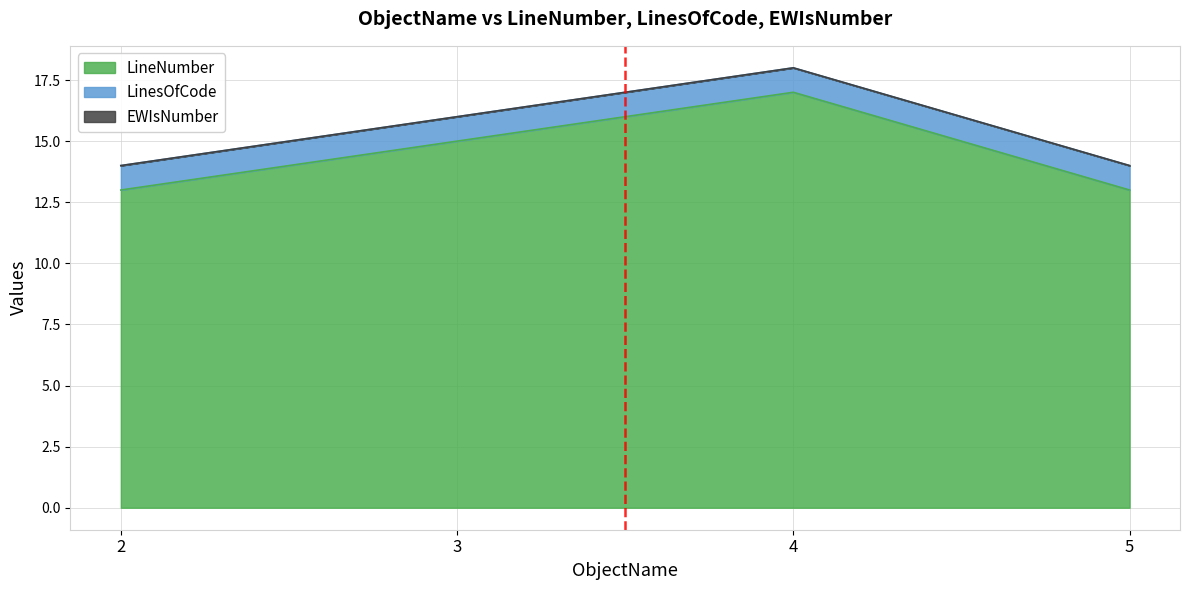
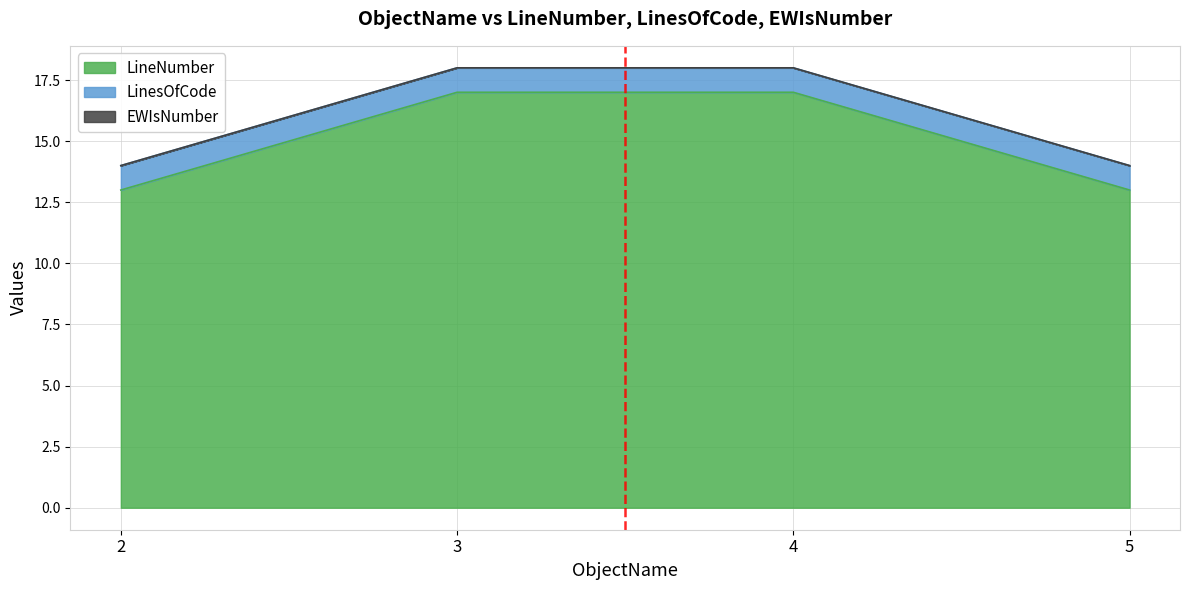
  {
    "LineNumber": {
      "2": 13,
-     "3": 15,
+     "3": 17,
      "4": 17,
      "5": 13
    }
  }
